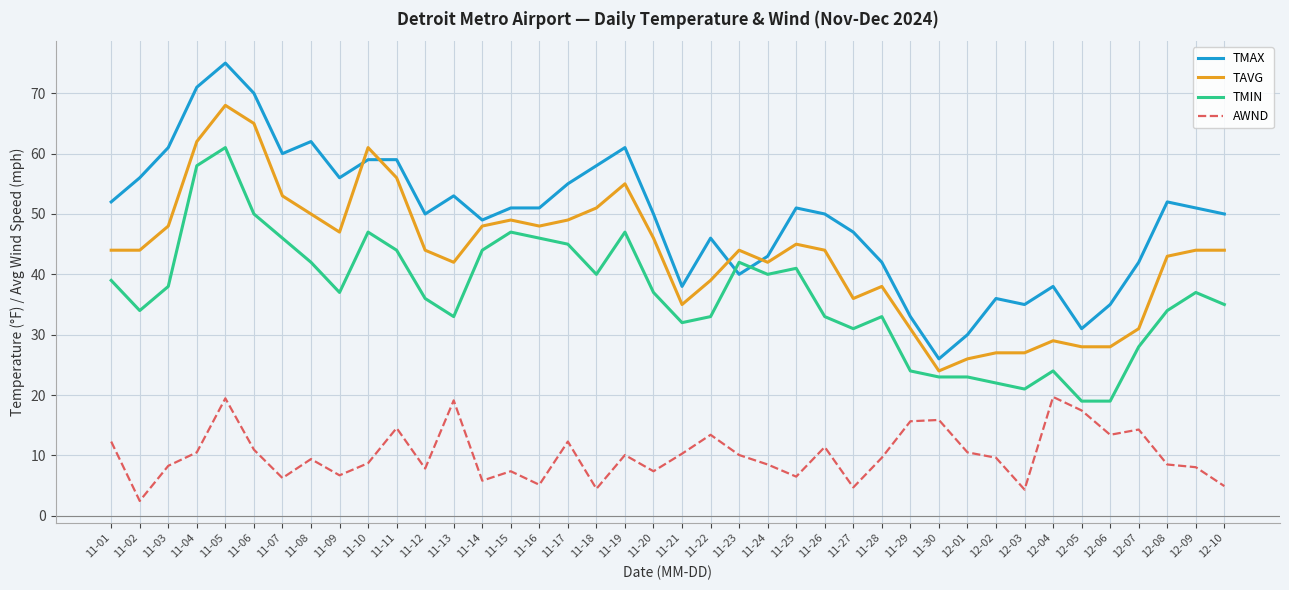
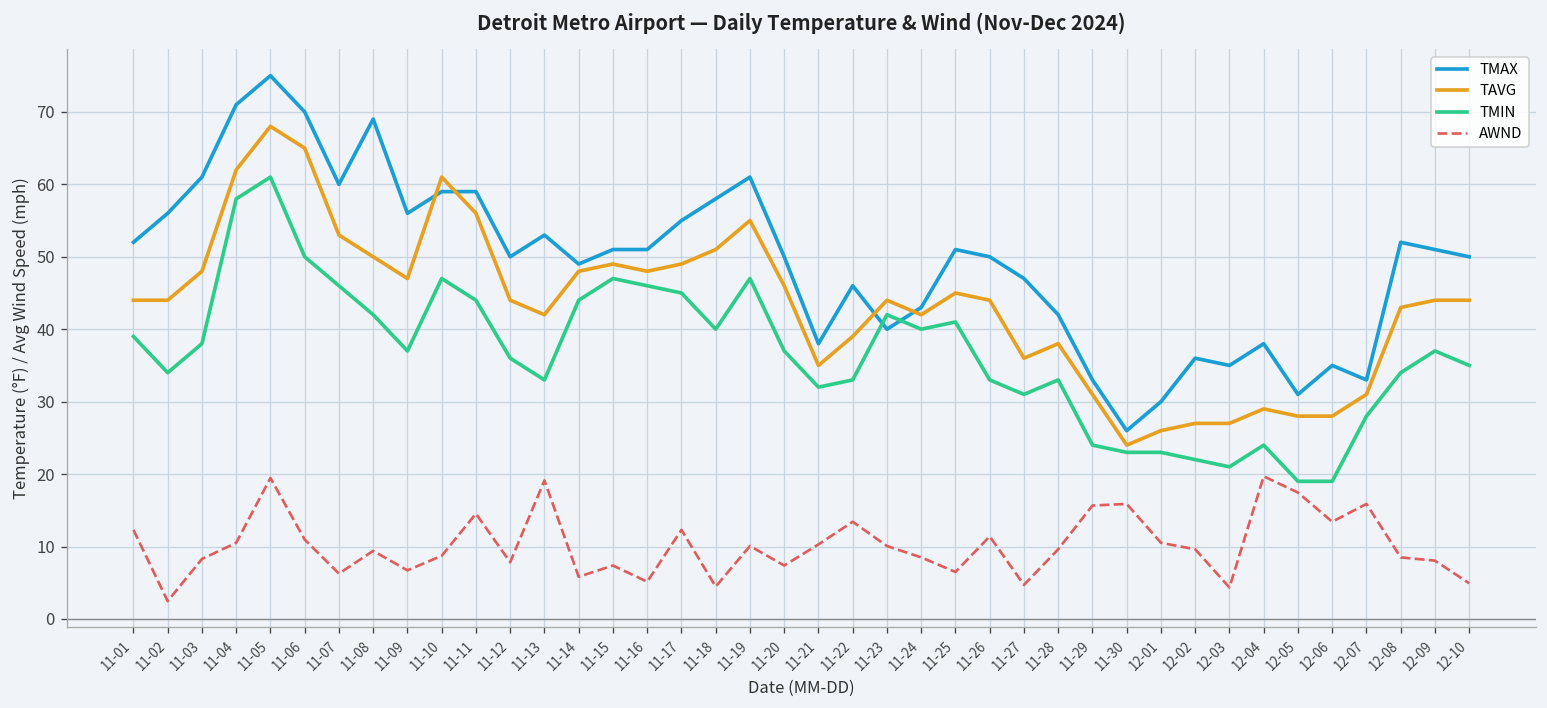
  {
    "TMAX": {
      "11-01": 52,
      "11-02": 56,
      "11-03": 61,
      "11-04": 71,
      "11-05": 75,
      "11-06": 70,
      "11-07": 60,
-     "11-08": 62,
+     "11-08": 69,
      "11-09": 56,
      "11-10": 59,
      "11-11": 59,
      "11-12": 50,
      "11-13": 53,
      "11-14": 49,
      "11-15": 51,
      "11-16": 51,
      "11-17": 55,
      "11-18": 58,
      "11-19": 61,
      "11-20": 50,
      "11-21": 38,
      "11-22": 46,
      "11-23": 40,
      "11-24": 43,
      "11-25": 51,
      "11-26": 50,
      "11-27": 47,
      "11-28": 42,
      "11-29": 33,
      "11-30": 26,
      "12-01": 30,
      "12-02": 36,
      "12-03": 35,
      "12-04": 38,
      "12-05": 31,
      "12-06": 35,
-     "12-07": 42,
+     "12-07": 33,
      "12-08": 52,
      "12-09": 51,
      "12-10": 50
    },
    "TAVG": {
      "11-01": 44,
      "11-02": 44,
      "11-03": 48,
      "11-04": 62,
      "11-05": 68,
      "11-06": 65,
      "11-07": 53,
      "11-08": 50,
      "11-09": 47,
      "11-10": 61,
      "11-11": 56,
      "11-12": 44,
      "11-13": 42,
      "11-14": 48,
      "11-15": 49,
      "11-16": 48,
      "11-17": 49,
      "11-18": 51,
      "11-19": 55,
      "11-20": 46,
      "11-21": 35,
      "11-22": 39,
      "11-23": 44,
      "11-24": 42,
      "11-25": 45,
      "11-26": 44,
      "11-27": 36,
      "11-28": 38,
      "11-29": 31,
      "11-30": 24,
      "12-01": 26,
      "12-02": 27,
      "12-03": 27,
      "12-04": 29,
      "12-05": 28,
      "12-06": 28,
      "12-07": 31,
      "12-08": 43,
      "12-09": 44,
      "12-10": 44
    },
    "TMIN": {
      "11-01": 39,
      "11-02": 34,
      "11-03": 38,
      "11-04": 58,
      "11-05": 61,
      "11-06": 50,
      "11-07": 46,
      "11-08": 42,
      "11-09": 37,
      "11-10": 47,
      "11-11": 44,
      "11-12": 36,
      "11-13": 33,
      "11-14": 44,
      "11-15": 47,
      "11-16": 46,
      "11-17": 45,
      "11-18": 40,
      "11-19": 47,
      "11-20": 37,
      "11-21": 32,
      "11-22": 33,
      "11-23": 42,
      "11-24": 40,
      "11-25": 41,
      "11-26": 33,
      "11-27": 31,
      "11-28": 33,
      "11-29": 24,
      "11-30": 23,
      "12-01": 23,
      "12-02": 22,
      "12-03": 21,
      "12-04": 24,
      "12-05": 19,
      "12-06": 19,
      "12-07": 28,
      "12-08": 34,
      "12-09": 37,
      "12-10": 35
    },
    "AWND": {
      "11-01": 12,
      "11-02": 2,
      "11-03": 8,
      "11-04": 11,
      "11-05": 19,
      "11-06": 11,
      "11-07": 6,
      "11-08": 9,
      "11-09": 7,
      "11-10": 9,
      "11-11": 15,
      "11-12": 8,
      "11-13": 19,
      "11-14": 6,
      "11-15": 7,
      "11-16": 5,
      "11-17": 12,
      "11-18": 4,
      "11-19": 10,
      "11-20": 7,
      "11-21": 10,
      "11-22": 13,
      "11-23": 10,
      "11-24": 9,
      "11-25": 6,
      "11-26": 11,
      "11-27": 5,
      "11-28": 10,
      "11-29": 16,
      "11-30": 16,
      "12-01": 11,
      "12-02": 10,
      "12-03": 4,
      "12-04": 20,
      "12-05": 17,
      "12-06": 13,
-     "12-07": 14,
+     "12-07": 16,
      "12-08": 9,
      "12-09": 8,
      "12-10": 5
    }
  }
